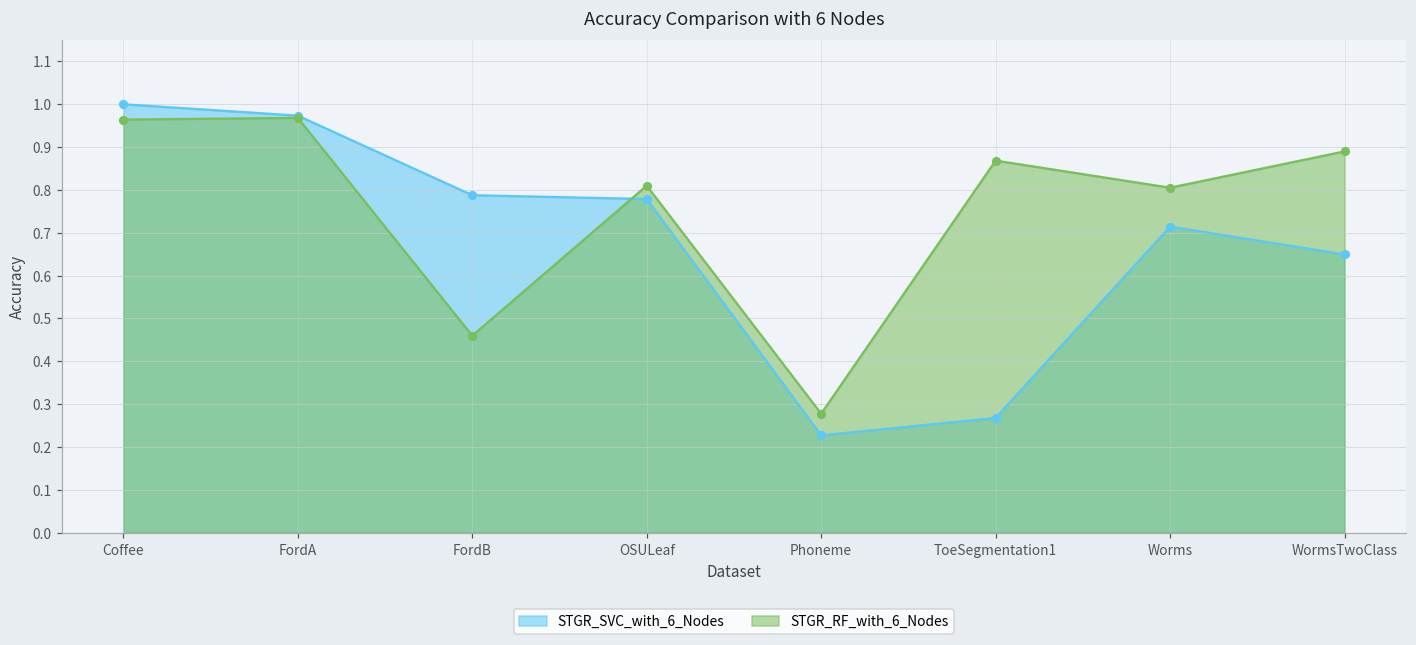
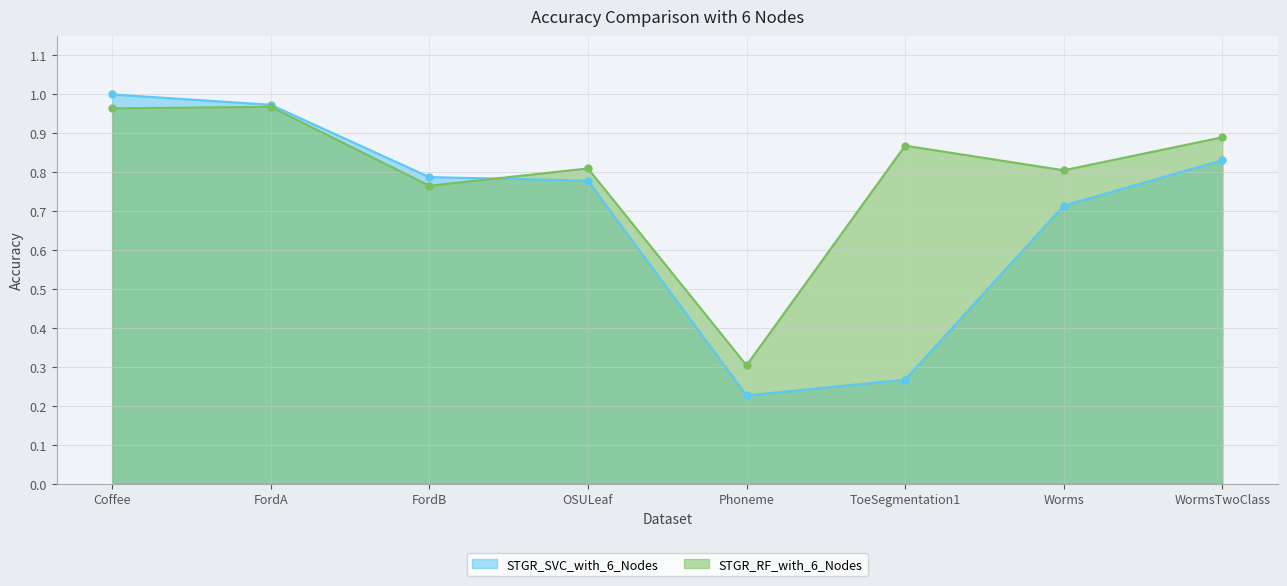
  {
    "STGR_SVC_with_6_Nodes": {
      "Coffee": 1.00,
      "FordB": 0.79,
      "OSULeaf": 0.78,
      "Phoneme": 0.23,
      "ToeSegmentation1": 0.27,
      "Worms": 0.71,
-     "WormsTwoClass": 0.65
+     "WormsTwoClass": 0.83
    },
    "STGR_RF_with_6_Nodes": {
      "Coffee": 0.96,
-     "FordB": 0.46,
+     "FordB": 0.77,
      "OSULeaf": 0.81,
-     "Phoneme": 0.28,
+     "Phoneme": 0.30,
      "ToeSegmentation1": 0.87,
      "Worms": 0.81,
      "WormsTwoClass": 0.89
    }
  }
